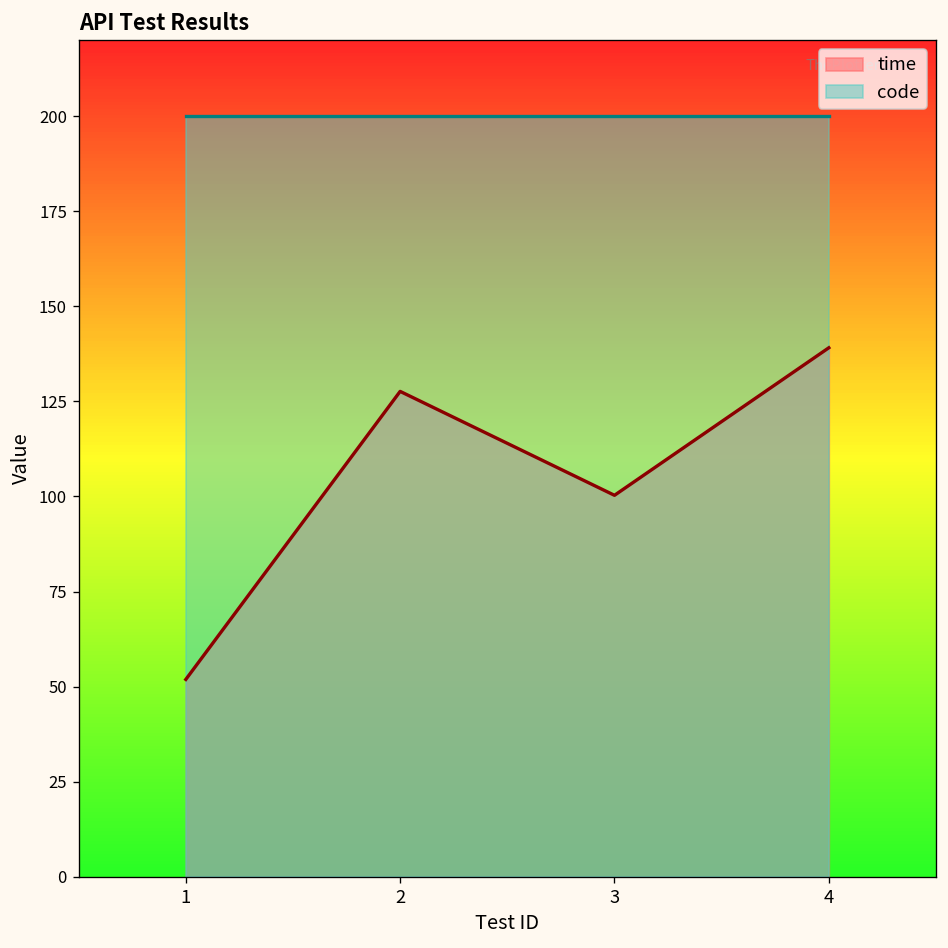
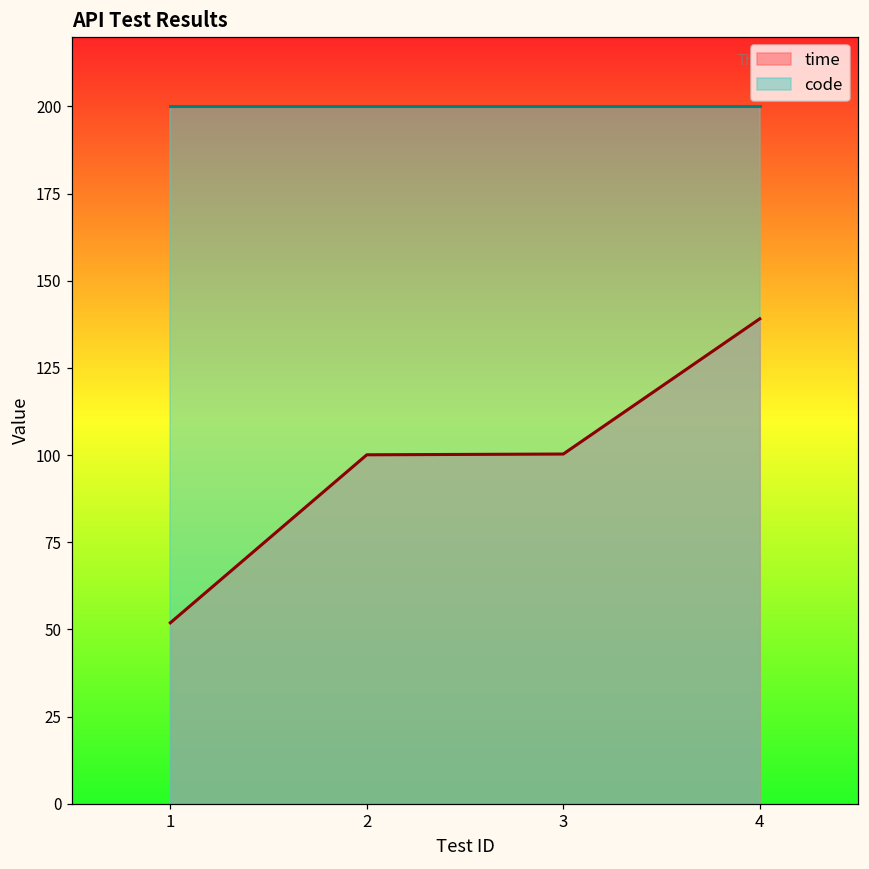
  {
    "time": {
      "1": 52,
-     "2": 128,
+     "2": 100,
      "3": 100,
      "4": 139
    },
    "code": {
      "1": 200,
      "2": 200,
      "3": 200,
      "4": 200
    }
  }
